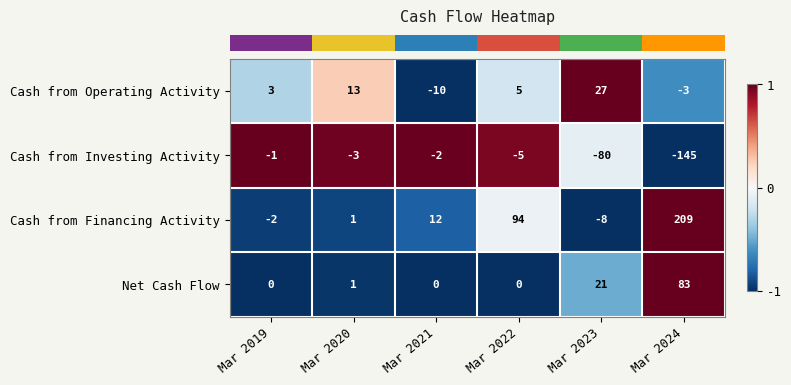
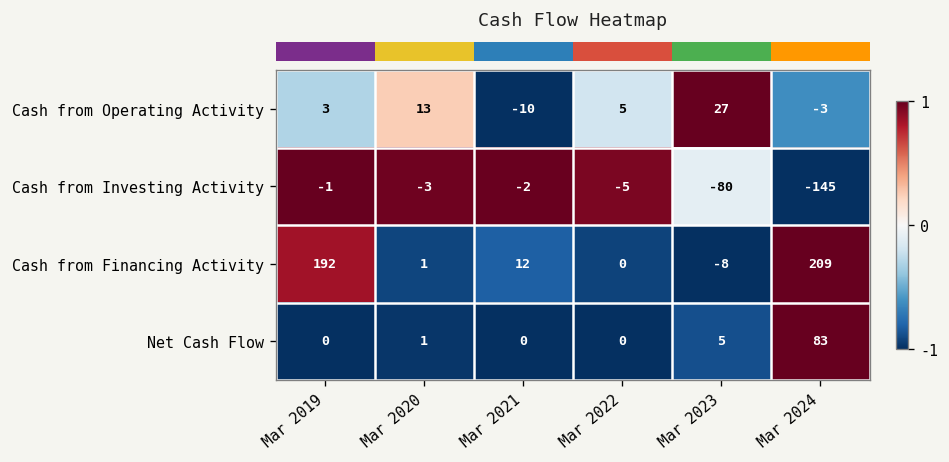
  {
    "Cash from Operating Activity": {
      "Mar 2019": 3,
      "Mar 2020": 13,
      "Mar 2021": -10,
      "Mar 2022": 5,
      "Mar 2023": 27,
      "Mar 2024": -3
    },
    "Cash from Investing Activity": {
      "Mar 2019": -1,
      "Mar 2020": -3,
      "Mar 2021": -2,
      "Mar 2022": -5,
      "Mar 2023": -80,
      "Mar 2024": -145
    },
    "Cash from Financing Activity": {
-     "Mar 2019": -2,
+     "Mar 2019": 192,
      "Mar 2020": 1,
      "Mar 2021": 12,
-     "Mar 2022": 94,
+     "Mar 2022": 0,
      "Mar 2023": -8,
      "Mar 2024": 209
    },
    "Net Cash Flow": {
      "Mar 2019": 0,
      "Mar 2020": 1,
      "Mar 2021": 0,
      "Mar 2022": 0,
-     "Mar 2023": 21,
+     "Mar 2023": 5,
      "Mar 2024": 83
    }
  }
